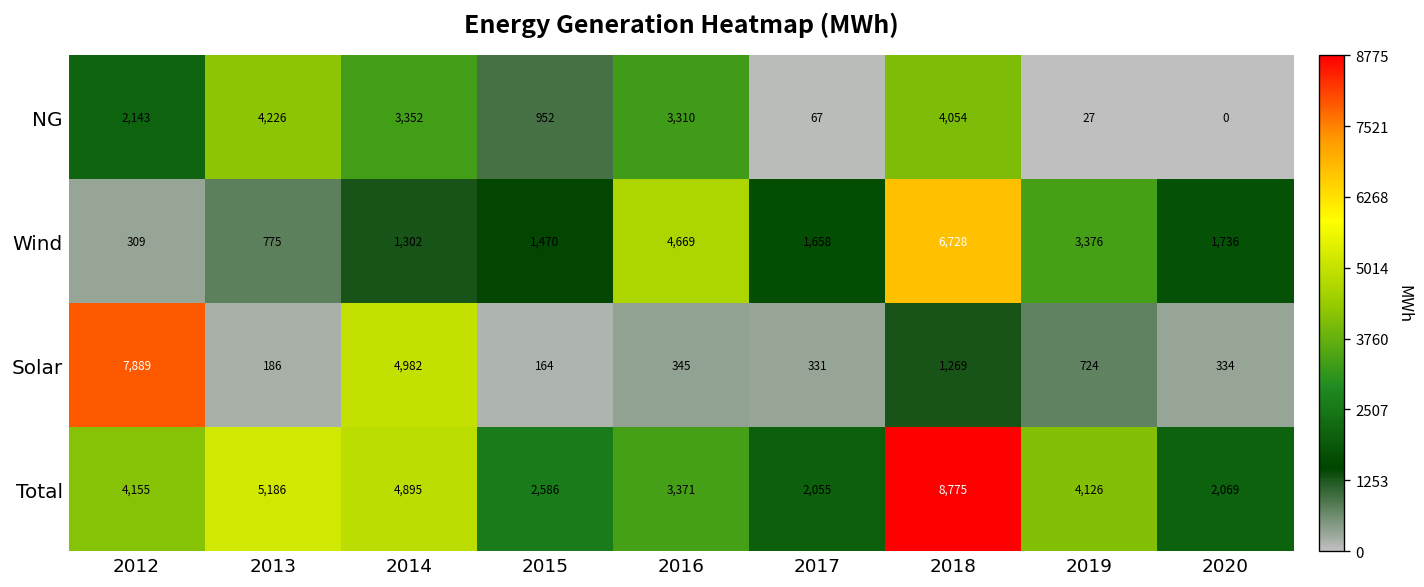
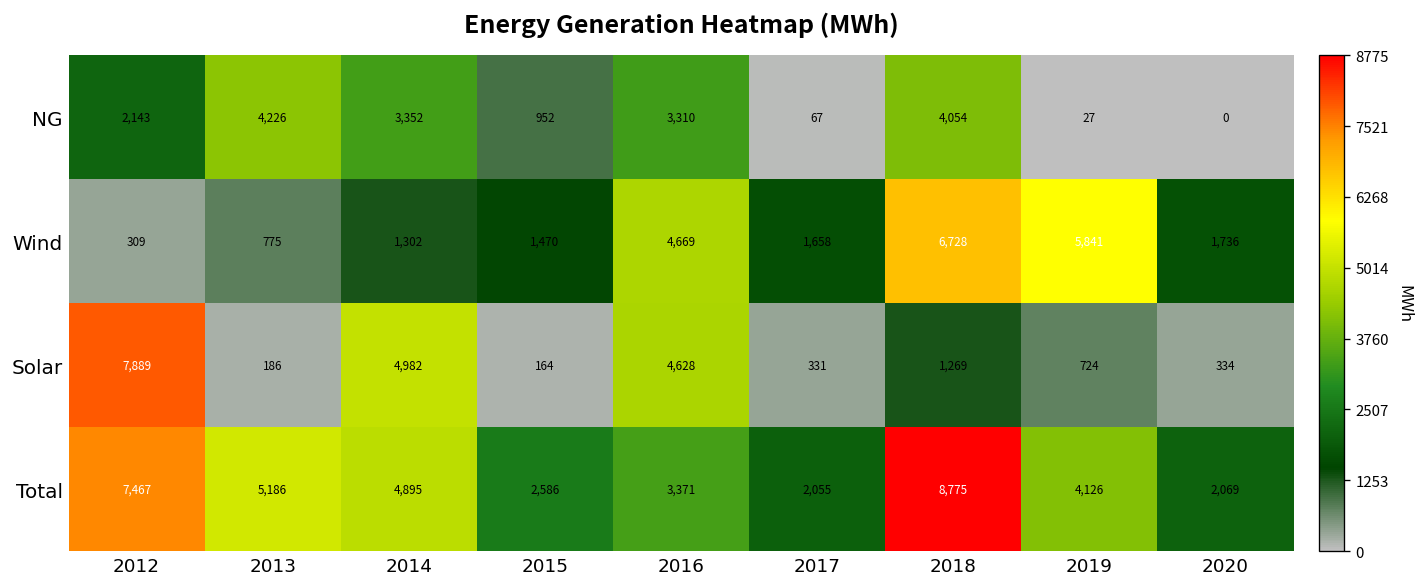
  {
    "NG": {
      "2012": "2,143",
      "2013": "4,226",
      "2014": "3,352",
      "2015": "952",
      "2016": "3,310",
      "2017": "67",
      "2018": "4,054",
      "2019": "27",
      "2020": "0"
    },
    "Wind": {
      "2012": "309",
      "2013": "775",
      "2014": "1,302",
      "2015": "1,470",
      "2016": "4,669",
      "2017": "1,658",
      "2018": "6,728",
-     "2019": "3,376",
+     "2019": "5,841",
      "2020": "1,736"
    },
    "Solar": {
      "2012": "7,889",
      "2013": "186",
      "2014": "4,982",
      "2015": "164",
-     "2016": "345",
+     "2016": "4,628",
      "2017": "331",
      "2018": "1,269",
      "2019": "724",
      "2020": "334"
    },
    "Total": {
-     "2012": "4,155",
+     "2012": "7,467",
      "2013": "5,186",
      "2014": "4,895",
      "2015": "2,586",
      "2016": "3,371",
      "2017": "2,055",
      "2018": "8,775",
      "2019": "4,126",
      "2020": "2,069"
    }
  }
